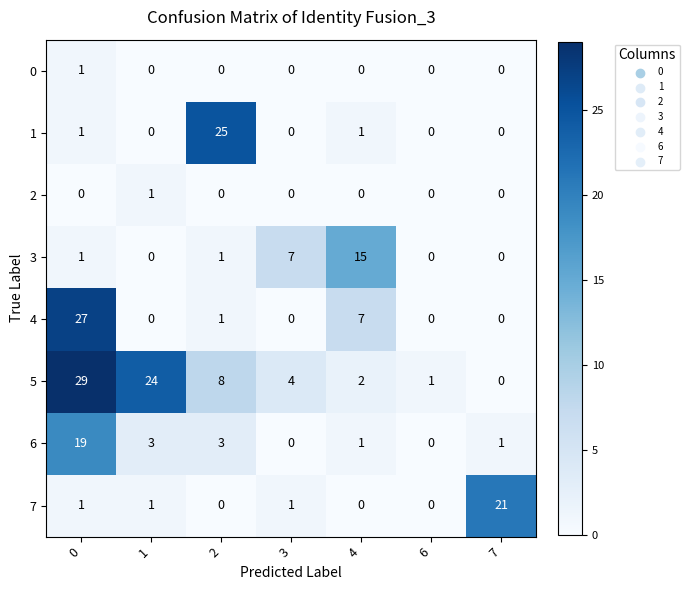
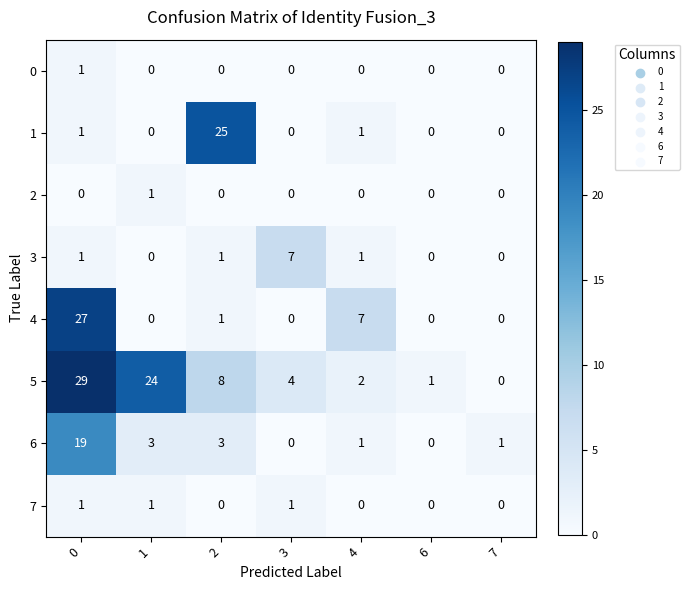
  {
    "0": {
      "0": 1,
      "1": 0,
      "2": 0,
      "3": 0,
      "4": 0,
      "6": 0,
      "7": 0
    },
    "1": {
      "0": 1,
      "1": 0,
      "2": 25,
      "3": 0,
      "4": 1,
      "6": 0,
      "7": 0
    },
    "2": {
      "0": 0,
      "1": 1,
      "2": 0,
      "3": 0,
      "4": 0,
      "6": 0,
      "7": 0
    },
    "3": {
      "0": 1,
      "1": 0,
      "2": 1,
      "3": 7,
-     "4": 15,
+     "4": 1,
      "6": 0,
      "7": 0
    },
    "4": {
      "0": 27,
      "1": 0,
      "2": 1,
      "3": 0,
      "4": 7,
      "6": 0,
      "7": 0
    },
    "5": {
      "0": 29,
      "1": 24,
      "2": 8,
      "3": 4,
      "4": 2,
      "6": 1,
      "7": 0
    },
    "6": {
      "0": 19,
      "1": 3,
      "2": 3,
      "3": 0,
      "4": 1,
      "6": 0,
      "7": 1
    },
    "7": {
      "0": 1,
      "1": 1,
      "2": 0,
      "3": 1,
      "4": 0,
      "6": 0,
-     "7": 21
+     "7": 0
    }
  }
